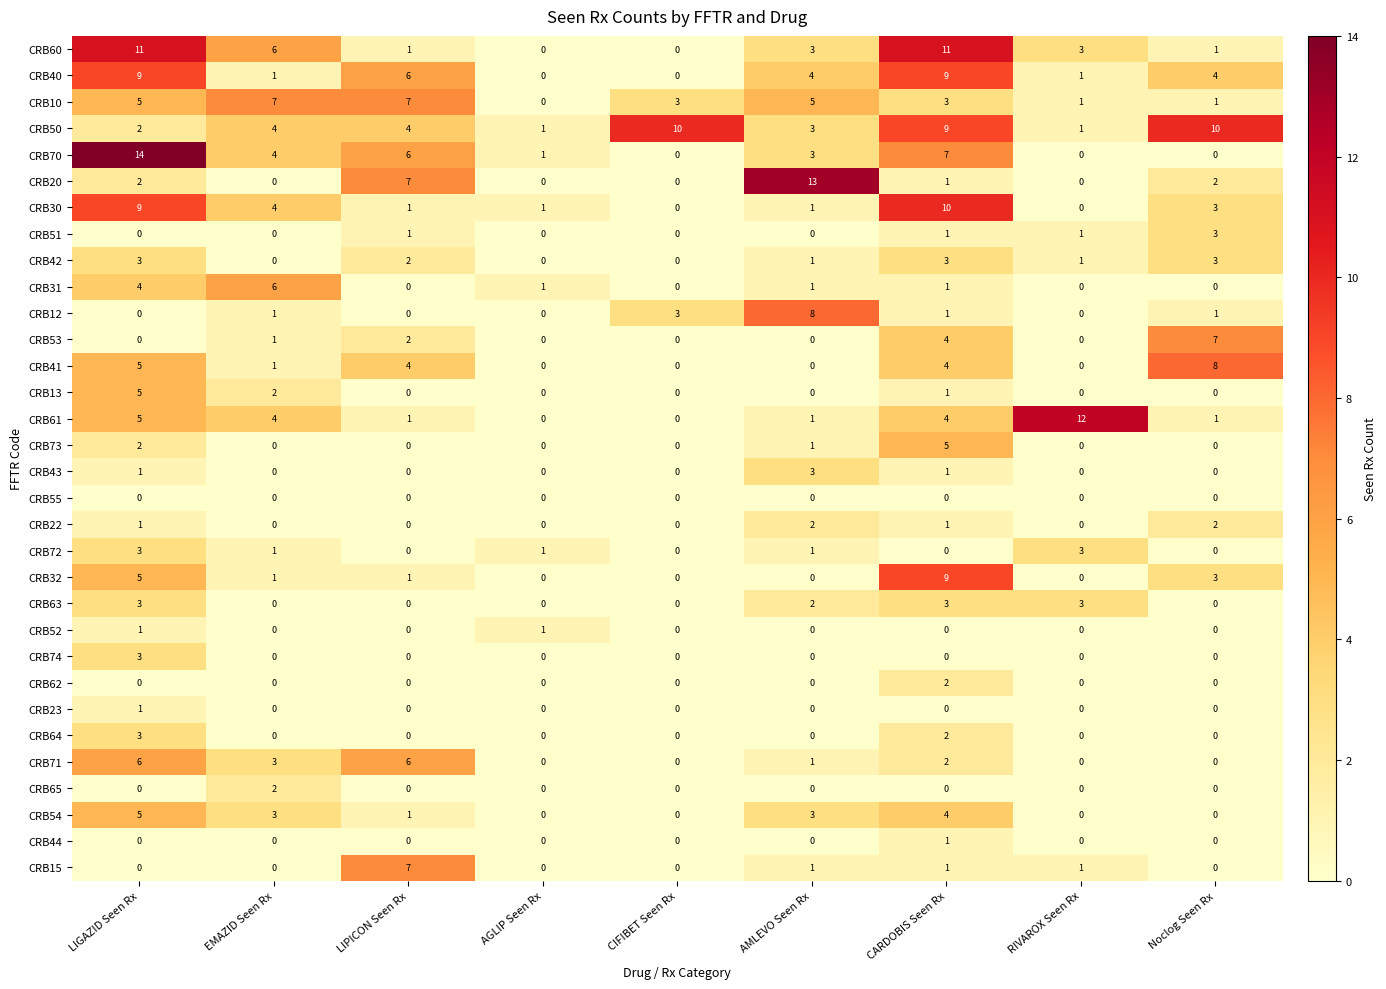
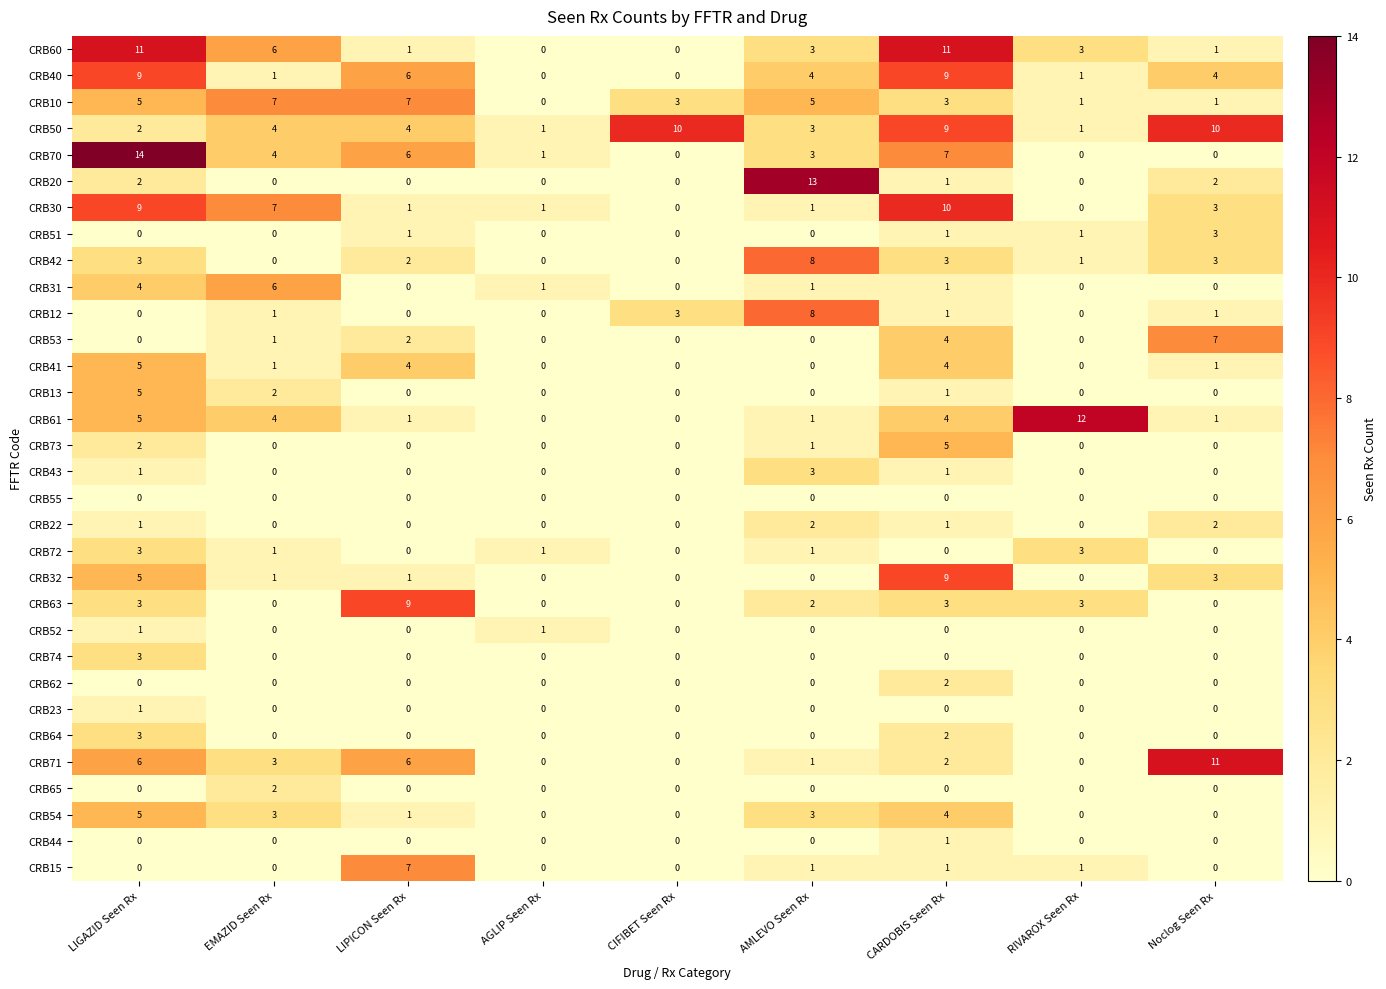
  {
    "CRB20": {
      "LIGAZID Seen Rx": 2,
      "EMAZID Seen Rx": 0,
-     "LIPICON Seen Rx": 7,
+     "LIPICON Seen Rx": 0,
      "AGLIP Seen Rx": 0,
      "CIFIBET Seen Rx": 0,
      "AMLEVO Seen Rx": 13,
      "CARDOBIS Seen Rx": 1,
      "RIVAROX Seen Rx": 0,
      "Noclog Seen Rx": 2
    },
    "CRB30": {
      "LIGAZID Seen Rx": 9,
-     "EMAZID Seen Rx": 4,
+     "EMAZID Seen Rx": 7,
      "LIPICON Seen Rx": 1,
      "AGLIP Seen Rx": 1,
      "CIFIBET Seen Rx": 0,
      "AMLEVO Seen Rx": 1,
      "CARDOBIS Seen Rx": 10,
      "RIVAROX Seen Rx": 0,
      "Noclog Seen Rx": 3
    },
    "CRB42": {
      "LIGAZID Seen Rx": 3,
      "EMAZID Seen Rx": 0,
      "LIPICON Seen Rx": 2,
      "AGLIP Seen Rx": 0,
      "CIFIBET Seen Rx": 0,
-     "AMLEVO Seen Rx": 1,
+     "AMLEVO Seen Rx": 8,
      "CARDOBIS Seen Rx": 3,
      "RIVAROX Seen Rx": 1,
      "Noclog Seen Rx": 3
    },
    "CRB41": {
      "LIGAZID Seen Rx": 5,
      "EMAZID Seen Rx": 1,
      "LIPICON Seen Rx": 4,
      "AGLIP Seen Rx": 0,
      "CIFIBET Seen Rx": 0,
      "AMLEVO Seen Rx": 0,
      "CARDOBIS Seen Rx": 4,
      "RIVAROX Seen Rx": 0,
-     "Noclog Seen Rx": 8
+     "Noclog Seen Rx": 1
    },
    "CRB63": {
      "LIGAZID Seen Rx": 3,
      "EMAZID Seen Rx": 0,
-     "LIPICON Seen Rx": 0,
+     "LIPICON Seen Rx": 9,
      "AGLIP Seen Rx": 0,
      "CIFIBET Seen Rx": 0,
      "AMLEVO Seen Rx": 2,
      "CARDOBIS Seen Rx": 3,
      "RIVAROX Seen Rx": 3,
      "Noclog Seen Rx": 0
    },
    "CRB71": {
      "LIGAZID Seen Rx": 6,
      "EMAZID Seen Rx": 3,
      "LIPICON Seen Rx": 6,
      "AGLIP Seen Rx": 0,
      "CIFIBET Seen Rx": 0,
      "AMLEVO Seen Rx": 1,
      "CARDOBIS Seen Rx": 2,
      "RIVAROX Seen Rx": 0,
-     "Noclog Seen Rx": 0
+     "Noclog Seen Rx": 11
    }
  }
